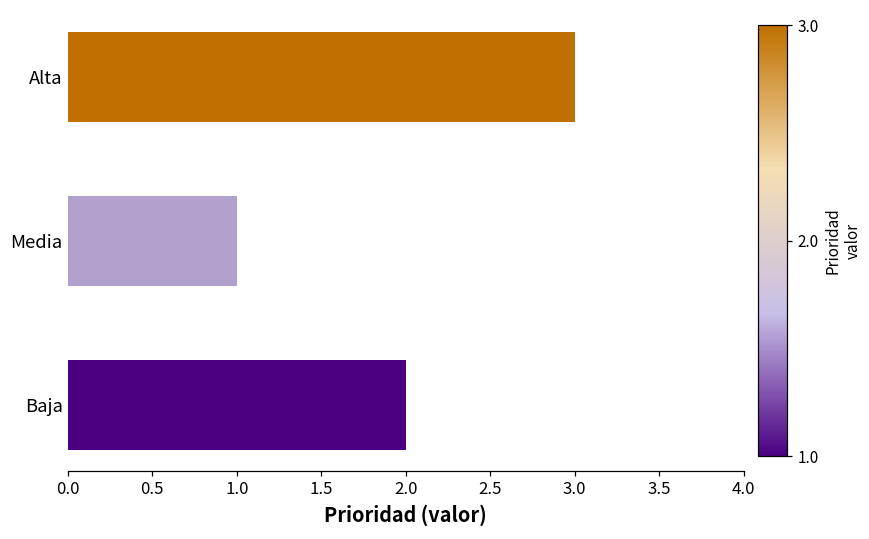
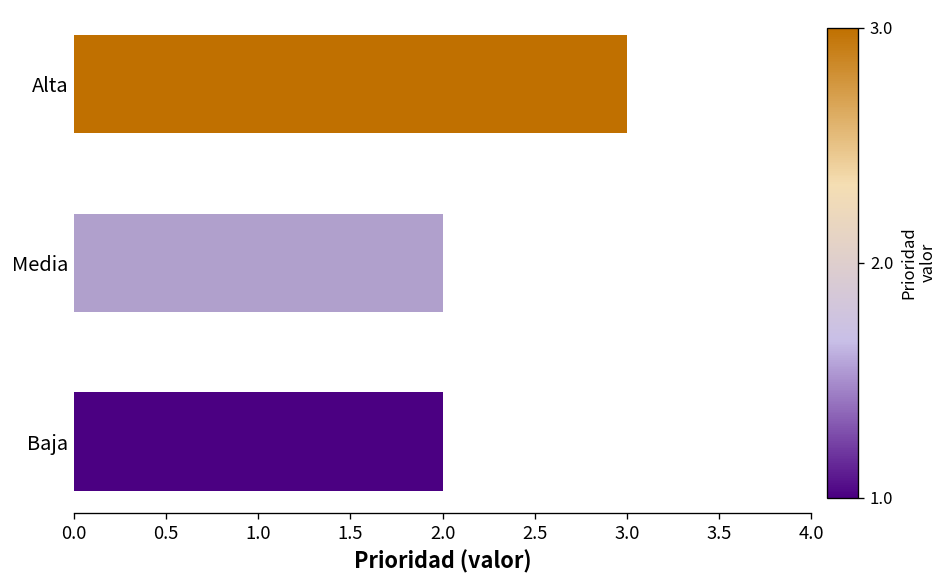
  {
    "Alta": 3,
-   "Media": 1,
+   "Media": 2,
    "Baja": 2
  }
